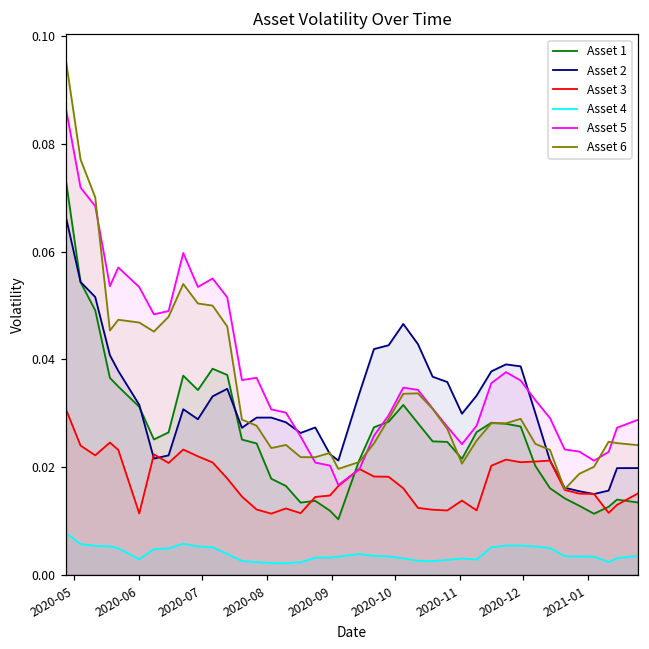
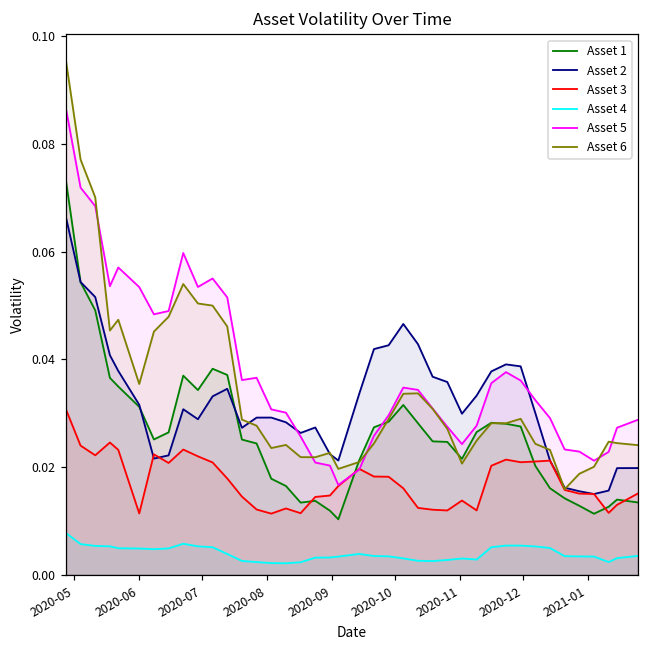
  {
    "Asset 3": {
      "2020-06": 0.011
    },
    "Asset 4": {
-     "2020-06": 0.003
+     "2020-06": 0.005
    },
    "Asset 5": {
      "2020-06": 0.053
    },
    "Asset 6": {
-     "2020-06": 0.047
+     "2020-06": 0.035
    }
  }
